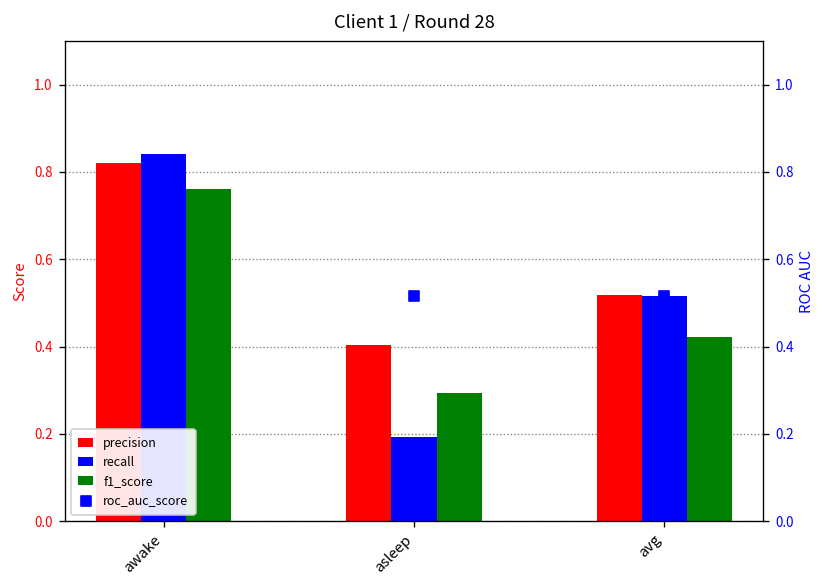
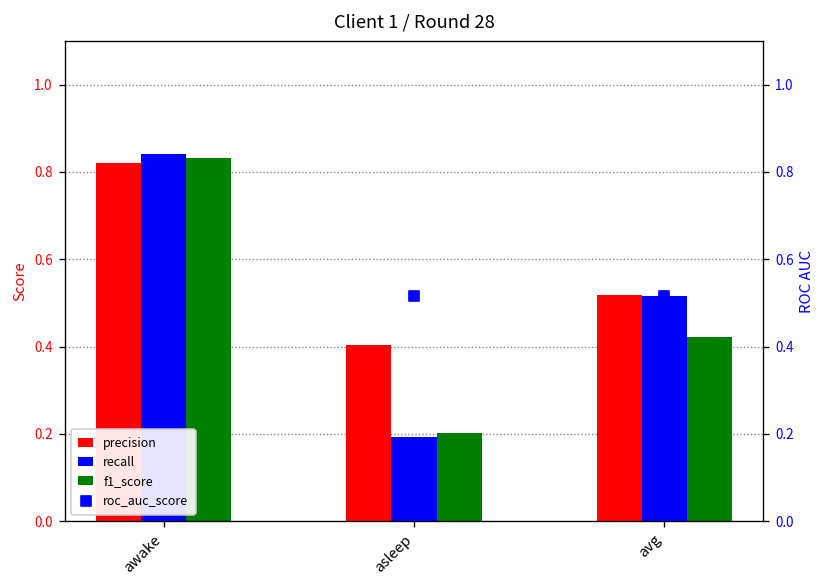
  {
    "precision": {
      "awake": 0.82,
      "asleep": 0.40,
      "avg": 0.52
    },
    "f1_score": {
-     "awake": 0.76,
-     "asleep": 0.29,
+     "awake": 0.83,
+     "asleep": 0.20,
      "avg": 0.42
    }
  }
